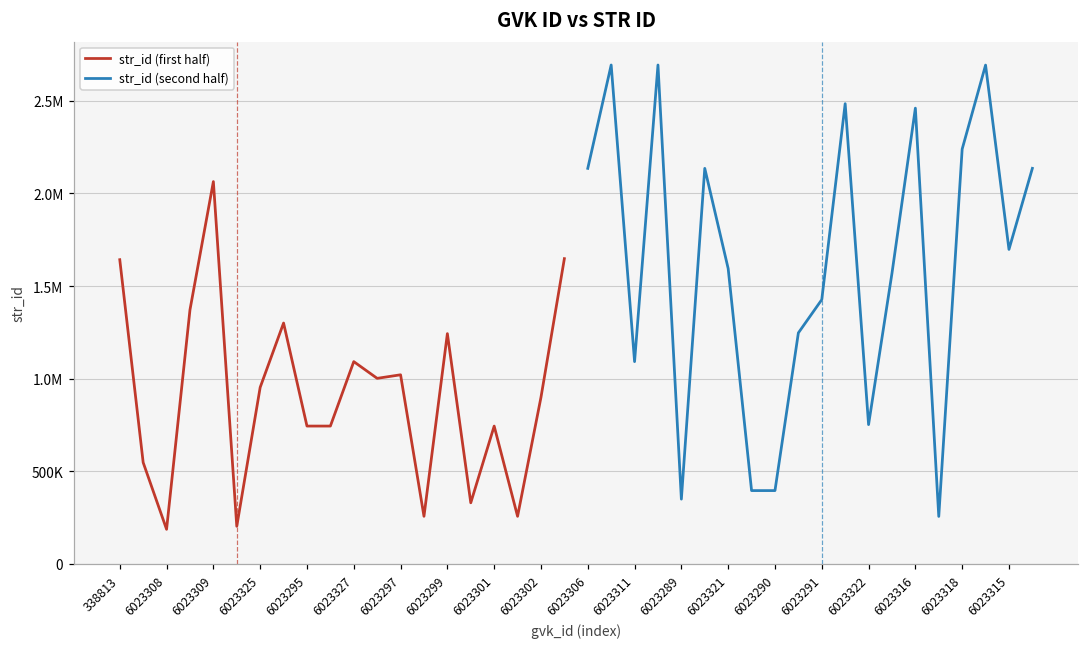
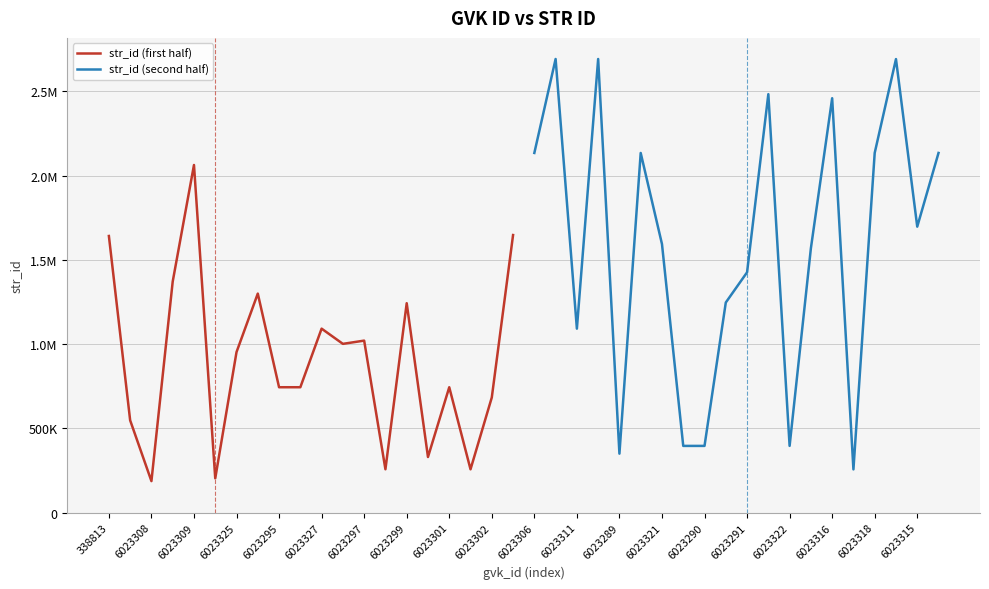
  {
    "str_id (first half)": {
      "338813": 1640000,
      "6023308": 190000,
      "6023309": 2060000,
      "6023325": 950000,
      "6023295": 740000,
      "6023327": 1090000,
      "6023297": 1020000,
      "6023299": 1240000,
      "6023301": 740000,
-     "6023302": 900000
+     "6023302": 680000
    },
    "str_id (second half)": {
      "6023306": 2130000,
      "6023311": 1090000,
      "6023289": 350000,
      "6023321": 1590000,
      "6023290": 400000,
      "6023291": 1430000,
-     "6023322": 750000,
+     "6023322": 400000,
      "6023316": 2460000,
-     "6023318": 2240000,
+     "6023318": 2140000,
      "6023315": 1700000
    }
  }
